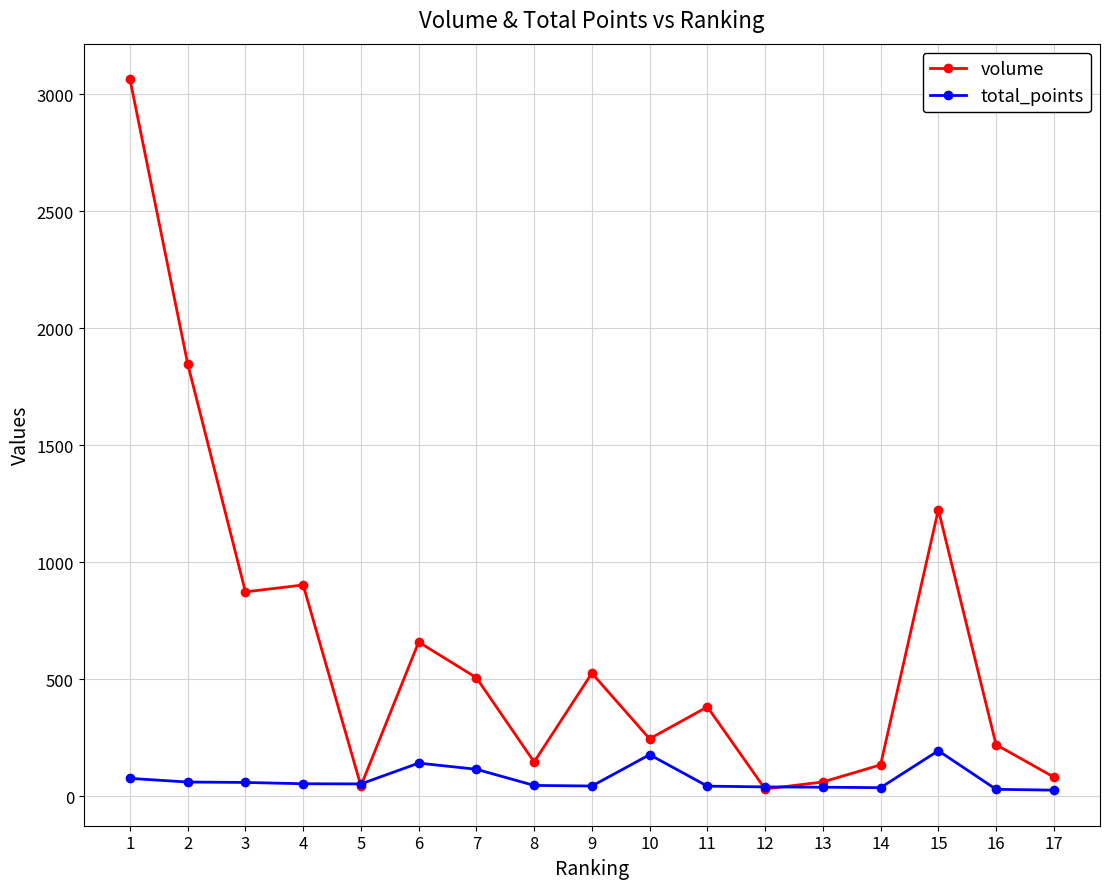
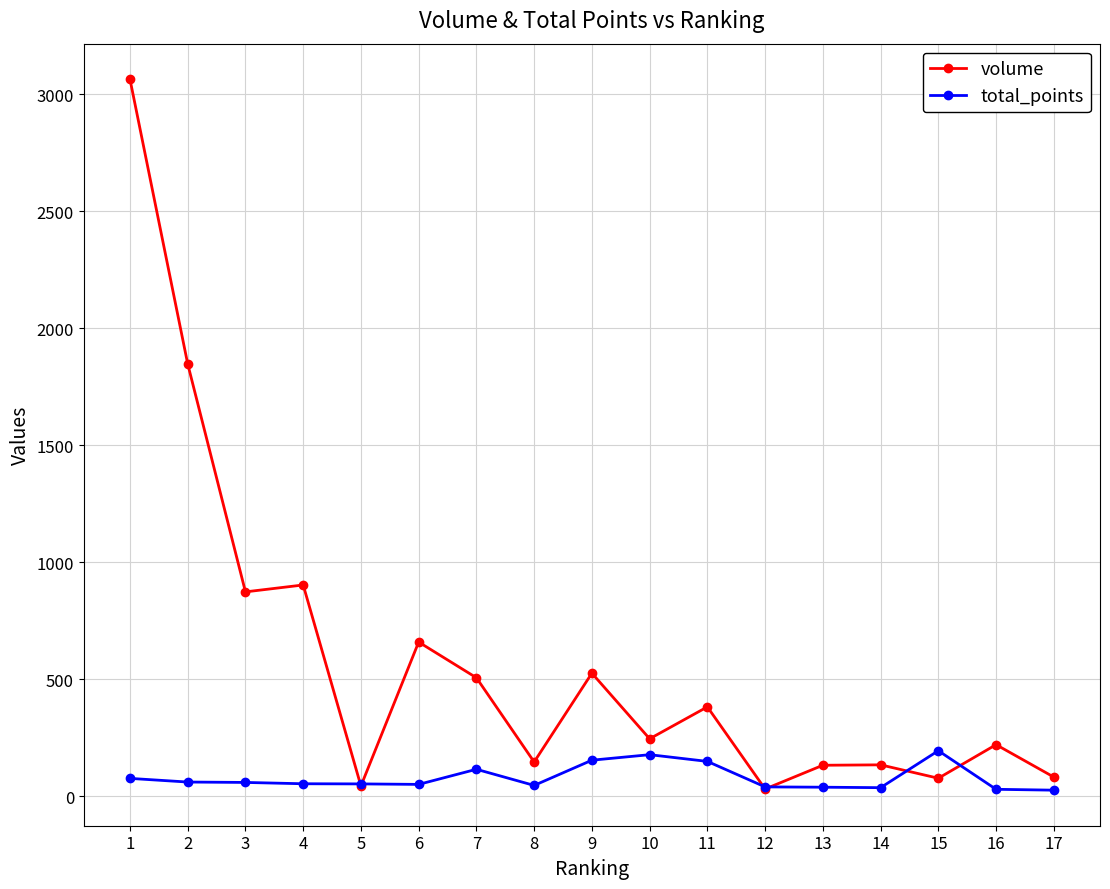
  {
    "volume": {
      "1": 3060,
      "2": 1850,
      "3": 870,
      "4": 900,
      "6": 660,
      "7": 510,
      "8": 150,
      "9": 530,
      "10": 240,
      "11": 380,
-     "13": 60,
+     "13": 130,
      "14": 130,
-     "15": 1220,
+     "15": 80,
      "16": 220,
      "17": 80
    },
    "total_points": {
      "1": 80,
      "2": 60,
      "3": 60,
      "4": 50,
-     "6": 140,
+     "6": 50,
      "7": 110,
      "8": 50,
-     "9": 40,
+     "9": 150,
      "10": 180,
-     "11": 40,
+     "11": 150,
      "13": 40,
      "14": 40,
      "15": 190,
      "16": 30,
      "17": 30
    }
  }
